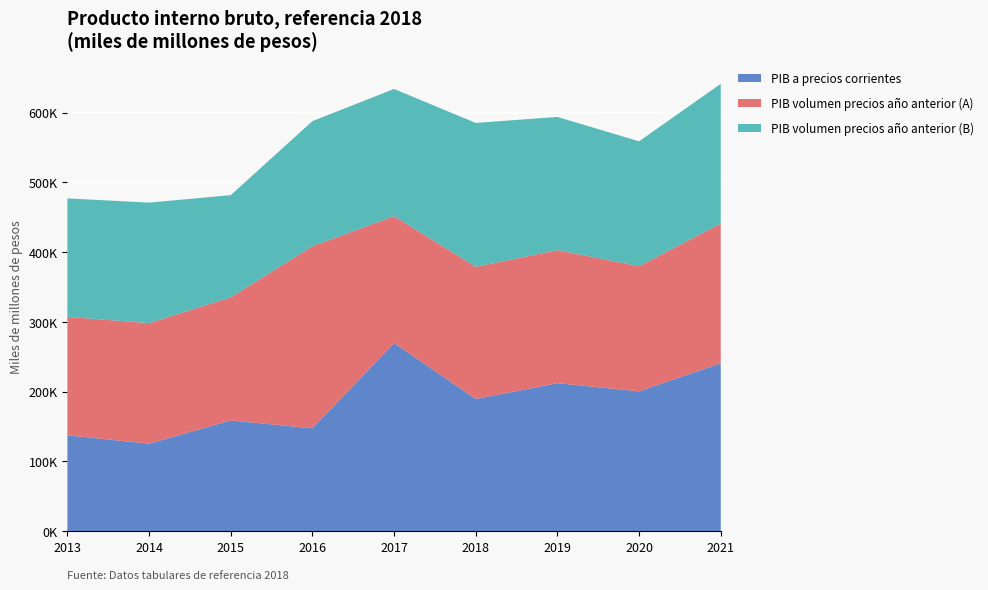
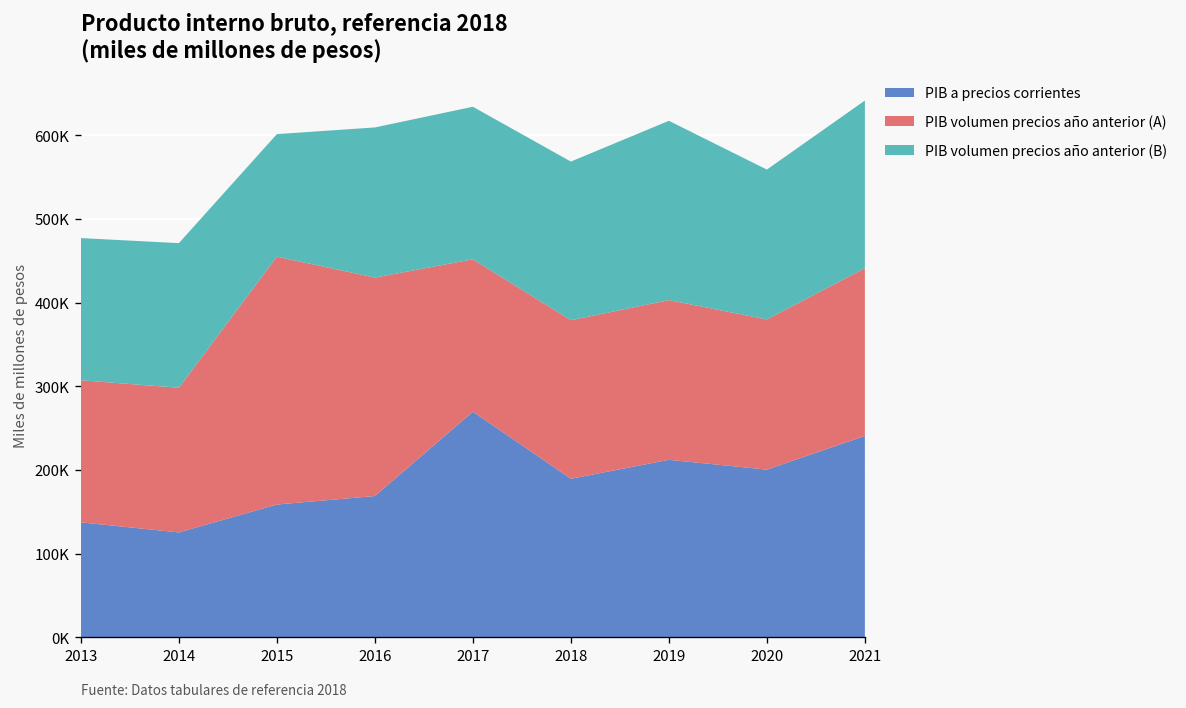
  {
    "PIB a precios corrientes": {
      "2013": 140000,
      "2014": 130000,
      "2015": 160000,
-     "2016": 150000,
+     "2016": 170000,
      "2017": 270000,
      "2018": 190000,
      "2019": 210000,
      "2020": 200000,
      "2021": 240000
    },
    "PIB volumen precios año anterior (A)": {
      "2013": 170000,
      "2014": 170000,
-     "2015": 180000,
+     "2015": 300000,
      "2016": 260000,
      "2017": 180000,
      "2018": 190000,
      "2019": 190000,
      "2020": 180000,
      "2021": 200000
    },
    "PIB volumen precios año anterior (B)": {
      "2013": 170000,
      "2014": 170000,
      "2015": 150000,
      "2016": 180000,
      "2017": 180000,
-     "2018": 210000,
-     "2019": 190000,
+     "2018": 190000,
+     "2019": 210000,
      "2020": 180000,
      "2021": 200000
    }
  }
